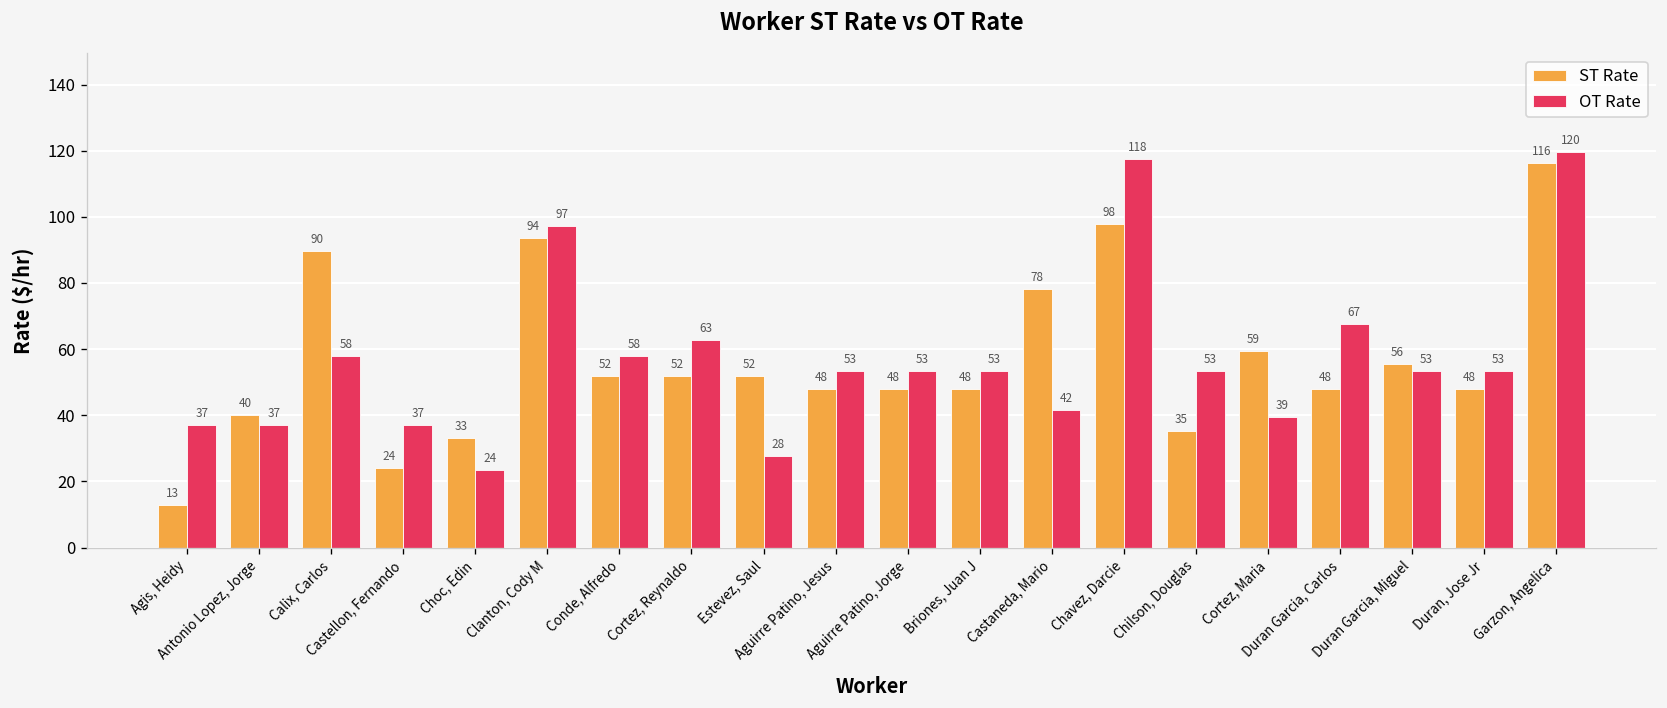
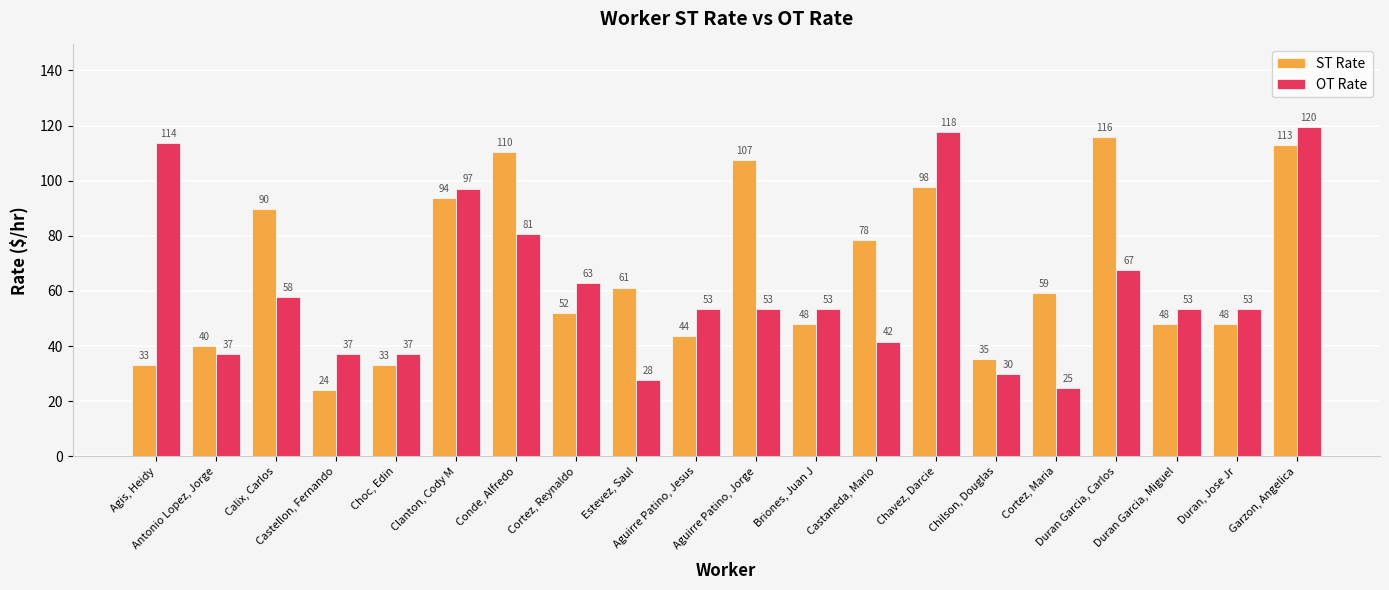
  {
    "ST Rate": {
-     "Agis, Heidy": 13,
+     "Agis, Heidy": 33,
      "Antonio Lopez, Jorge": 40,
      "Calix, Carlos": 90,
      "Castellon, Fernando": 24,
      "Choc, Edin": 33,
      "Clanton, Cody M": 94,
-     "Conde, Alfredo": 52,
+     "Conde, Alfredo": 110,
      "Cortez, Reynaldo": 52,
-     "Estevez, Saul": 52,
-     "Aguirre Patino, Jesus": 48,
-     "Aguirre Patino, Jorge": 48,
+     "Estevez, Saul": 61,
+     "Aguirre Patino, Jesus": 44,
+     "Aguirre Patino, Jorge": 107,
      "Briones, Juan J": 48,
      "Castaneda, Mario": 78,
      "Chavez, Darcie": 98,
      "Chilson, Douglas": 35,
      "Cortez, Maria": 59,
-     "Duran Garcia, Carlos": 48,
-     "Duran Garcia, Miguel": 56,
+     "Duran Garcia, Carlos": 116,
+     "Duran Garcia, Miguel": 48,
      "Duran, Jose Jr": 48,
-     "Garzon, Angelica": 116
+     "Garzon, Angelica": 113
    },
    "OT Rate": {
-     "Agis, Heidy": 37,
+     "Agis, Heidy": 114,
      "Antonio Lopez, Jorge": 37,
      "Calix, Carlos": 58,
      "Castellon, Fernando": 37,
-     "Choc, Edin": 24,
+     "Choc, Edin": 37,
      "Clanton, Cody M": 97,
-     "Conde, Alfredo": 58,
+     "Conde, Alfredo": 81,
      "Cortez, Reynaldo": 63,
      "Estevez, Saul": 28,
      "Aguirre Patino, Jesus": 53,
      "Aguirre Patino, Jorge": 53,
      "Briones, Juan J": 53,
      "Castaneda, Mario": 42,
      "Chavez, Darcie": 118,
-     "Chilson, Douglas": 53,
-     "Cortez, Maria": 39,
+     "Chilson, Douglas": 30,
+     "Cortez, Maria": 25,
      "Duran Garcia, Carlos": 67,
      "Duran Garcia, Miguel": 53,
      "Duran, Jose Jr": 53,
      "Garzon, Angelica": 120
    }
  }
